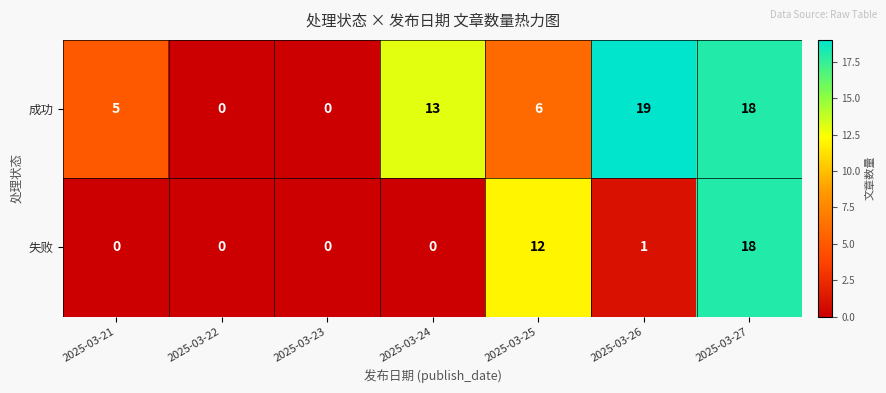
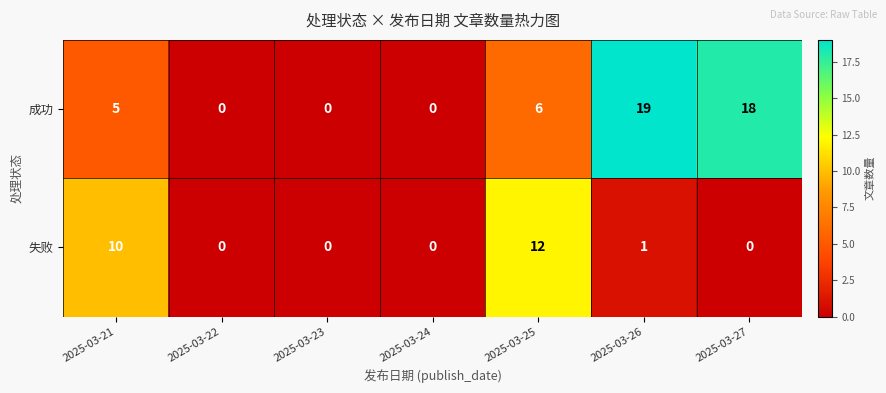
  {
    "成功": {
      "2025-03-21": 5,
      "2025-03-22": 0,
      "2025-03-23": 0,
-     "2025-03-24": 13,
+     "2025-03-24": 0,
      "2025-03-25": 6,
      "2025-03-26": 19,
      "2025-03-27": 18
    },
    "失败": {
-     "2025-03-21": 0,
+     "2025-03-21": 10,
      "2025-03-22": 0,
      "2025-03-23": 0,
      "2025-03-24": 0,
      "2025-03-25": 12,
      "2025-03-26": 1,
-     "2025-03-27": 18
+     "2025-03-27": 0
    }
  }
